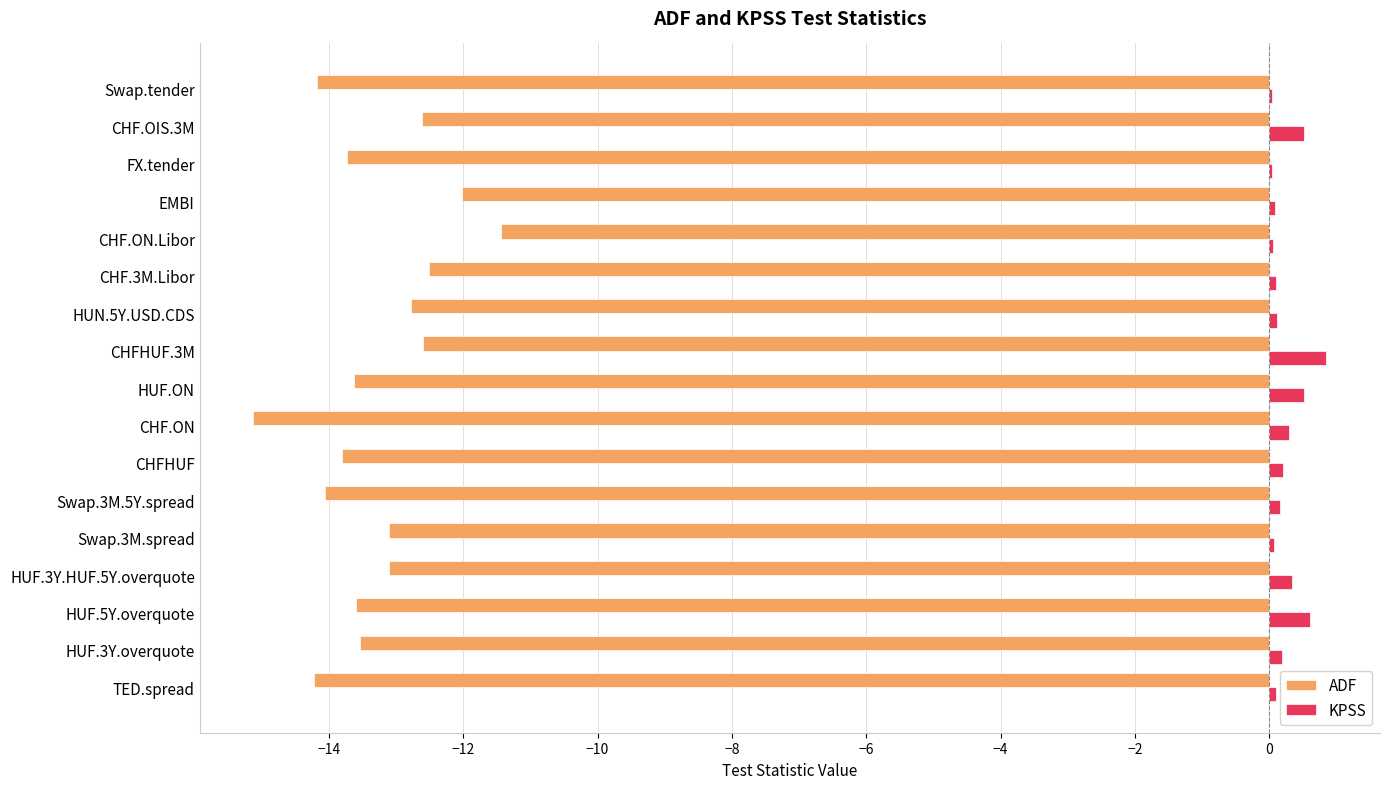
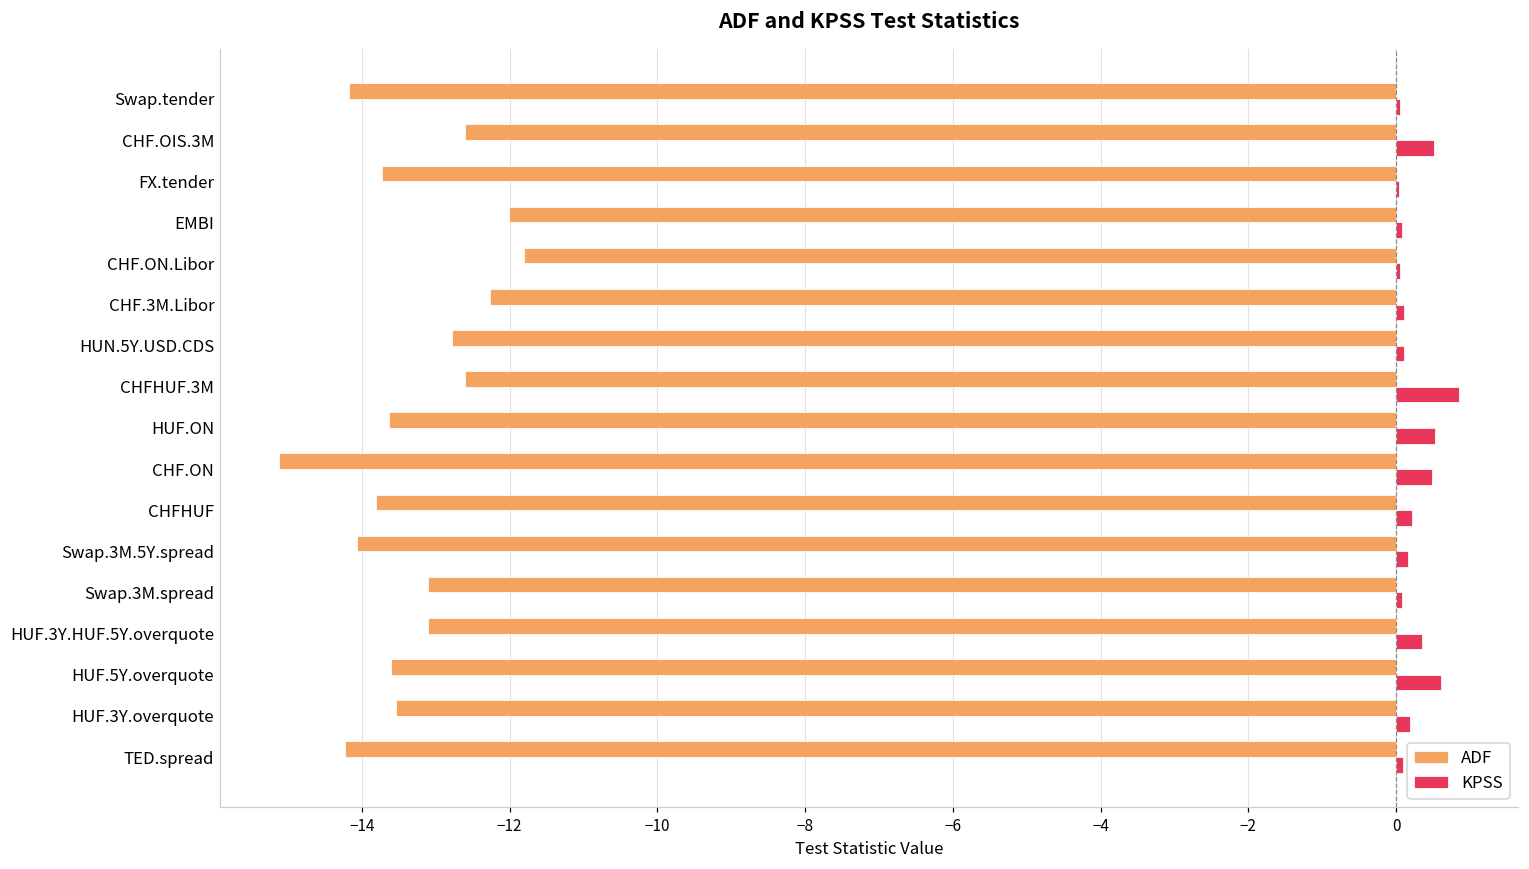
  {
    "ADF": {
      "Swap.tender": -14.2,
      "CHF.OIS.3M": -12.6,
      "FX.tender": -13.7,
      "EMBI": -12.0,
-     "CHF.ON.Libor": -11.4,
-     "CHF.3M.Libor": -12.5,
+     "CHF.ON.Libor": -11.8,
+     "CHF.3M.Libor": -12.3,
      "HUN.5Y.USD.CDS": -12.8,
      "CHFHUF.3M": -12.6,
      "HUF.ON": -13.6,
      "CHF.ON": -15.1,
      "CHFHUF": -13.8,
      "Swap.3M.5Y.spread": -14.1,
      "Swap.3M.spread": -13.1,
      "HUF.3Y.HUF.5Y.overquote": -13.1,
      "HUF.5Y.overquote": -13.6,
      "HUF.3Y.overquote": -13.5,
      "TED.spread": -14.2
    },
    "KPSS": {
      "Swap.tender": 0.0,
      "CHF.OIS.3M": 0.5,
      "EMBI": 0.1,
      "CHF.ON.Libor": 0.0,
      "CHF.3M.Libor": 0.1,
      "HUN.5Y.USD.CDS": 0.1,
      "CHFHUF.3M": 0.9,
      "HUF.ON": 0.5,
-     "CHF.ON": 0.3,
+     "CHF.ON": 0.5,
      "CHFHUF": 0.2,
      "Swap.3M.5Y.spread": 0.2,
      "Swap.3M.spread": 0.1,
      "HUF.3Y.HUF.5Y.overquote": 0.3,
      "HUF.5Y.overquote": 0.6,
      "HUF.3Y.overquote": 0.2,
      "TED.spread": 0.1
    }
  }
